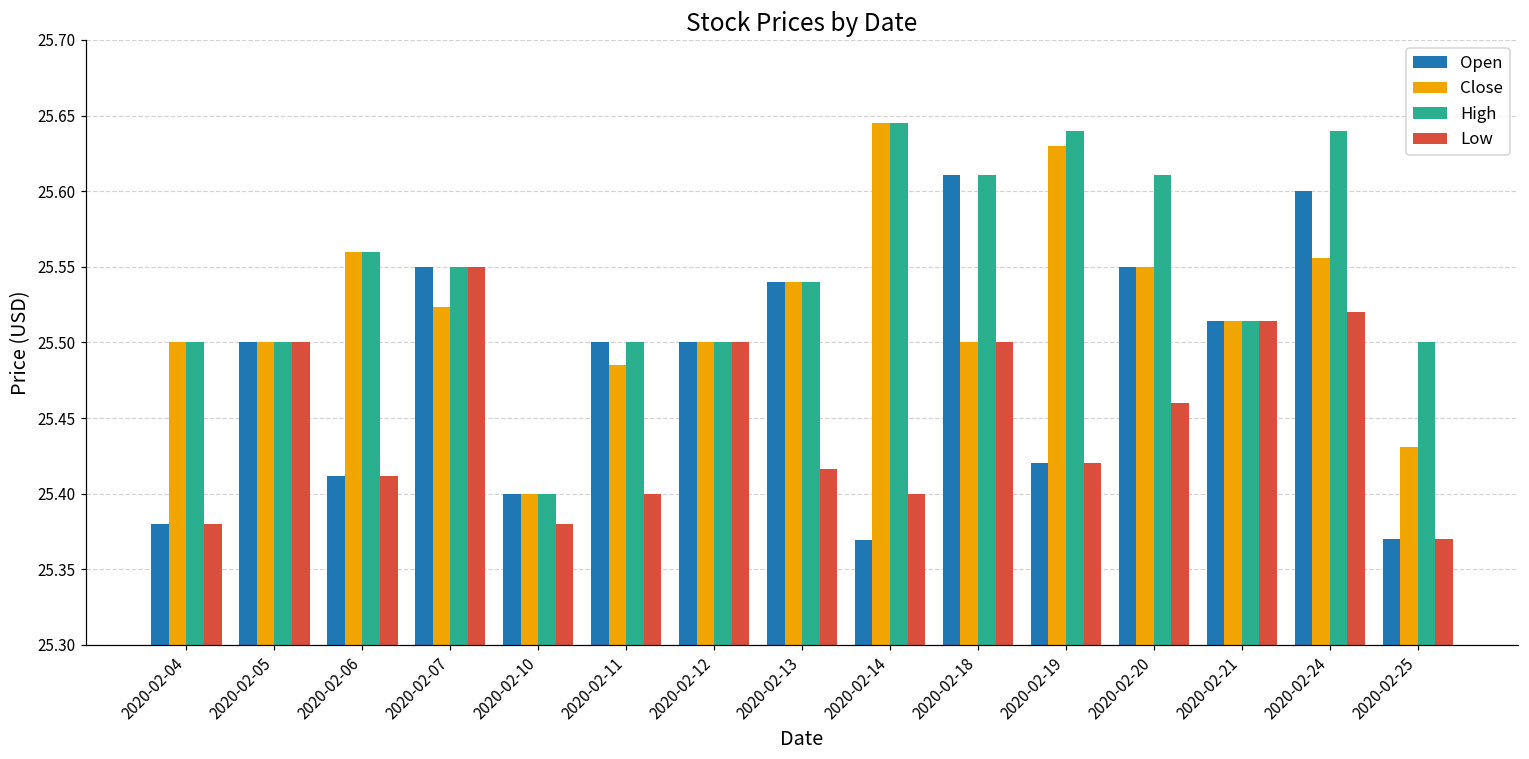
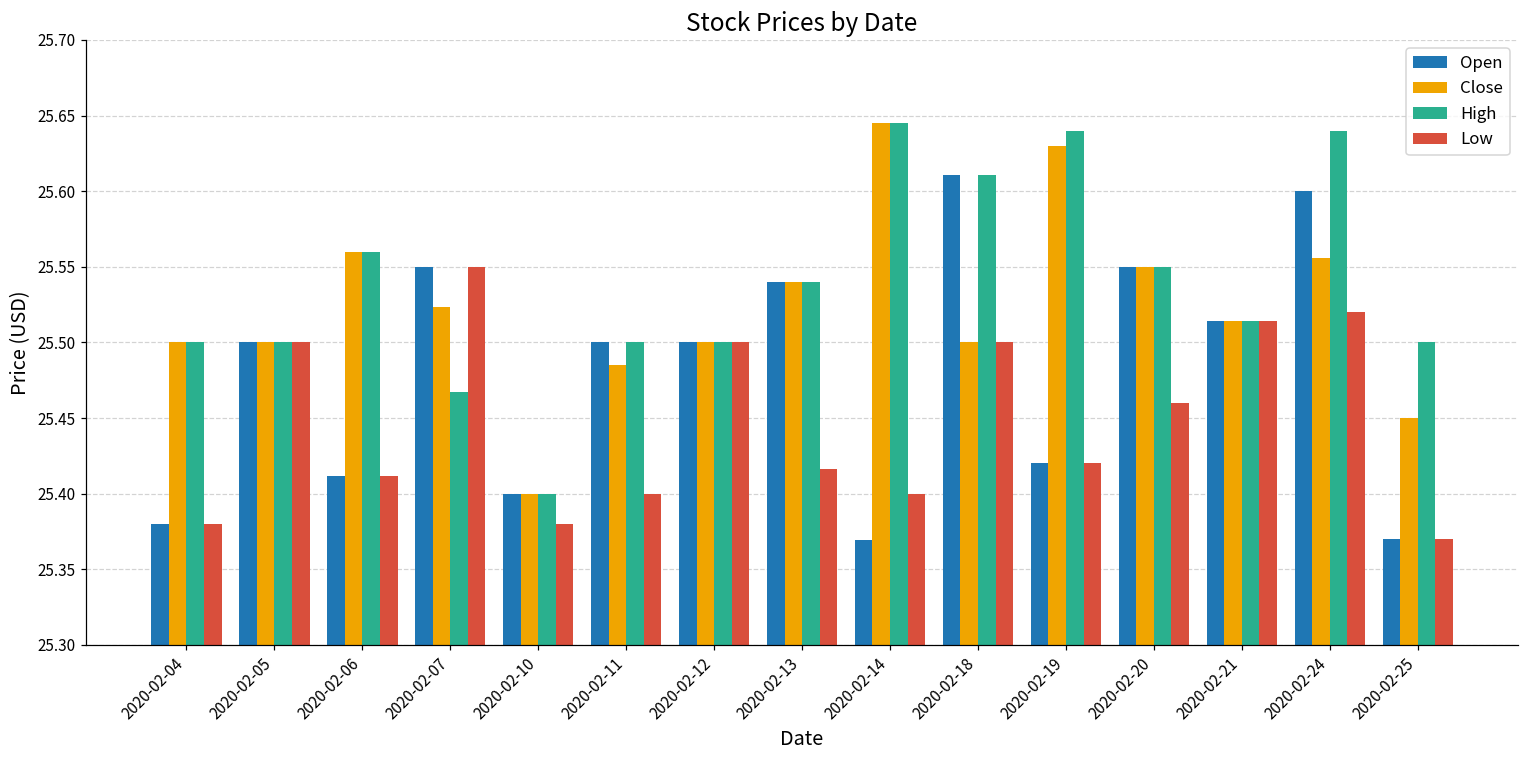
  {
    "Open": {
      "2020-02-04": 25.380,
      "2020-02-05": 25.500,
      "2020-02-06": 25.412,
      "2020-02-07": 25.550,
      "2020-02-10": 25.400,
      "2020-02-11": 25.500,
      "2020-02-12": 25.500,
      "2020-02-13": 25.540,
      "2020-02-14": 25.369,
      "2020-02-18": 25.611,
      "2020-02-19": 25.420,
      "2020-02-20": 25.550,
      "2020-02-21": 25.514,
      "2020-02-24": 25.600,
      "2020-02-25": 25.370
    },
    "Close": {
      "2020-02-04": 25.500,
      "2020-02-05": 25.500,
      "2020-02-06": 25.560,
      "2020-02-07": 25.523,
      "2020-02-10": 25.400,
      "2020-02-11": 25.485,
      "2020-02-12": 25.500,
      "2020-02-13": 25.540,
      "2020-02-14": 25.645,
      "2020-02-18": 25.500,
      "2020-02-19": 25.630,
      "2020-02-20": 25.550,
      "2020-02-21": 25.514,
      "2020-02-24": 25.556,
-     "2020-02-25": 25.431
+     "2020-02-25": 25.450
    },
    "High": {
      "2020-02-04": 25.500,
      "2020-02-05": 25.500,
      "2020-02-06": 25.560,
-     "2020-02-07": 25.550,
+     "2020-02-07": 25.467,
      "2020-02-10": 25.400,
      "2020-02-11": 25.500,
      "2020-02-12": 25.500,
      "2020-02-13": 25.540,
      "2020-02-14": 25.645,
      "2020-02-18": 25.611,
      "2020-02-19": 25.640,
-     "2020-02-20": 25.611,
+     "2020-02-20": 25.550,
      "2020-02-21": 25.514,
      "2020-02-24": 25.640,
      "2020-02-25": 25.500
    },
    "Low": {
      "2020-02-04": 25.380,
      "2020-02-05": 25.500,
      "2020-02-06": 25.412,
      "2020-02-07": 25.550,
      "2020-02-10": 25.380,
      "2020-02-11": 25.400,
      "2020-02-12": 25.500,
      "2020-02-13": 25.416,
      "2020-02-14": 25.400,
      "2020-02-18": 25.500,
      "2020-02-19": 25.420,
      "2020-02-20": 25.460,
      "2020-02-21": 25.514,
      "2020-02-24": 25.520,
      "2020-02-25": 25.370
    }
  }
